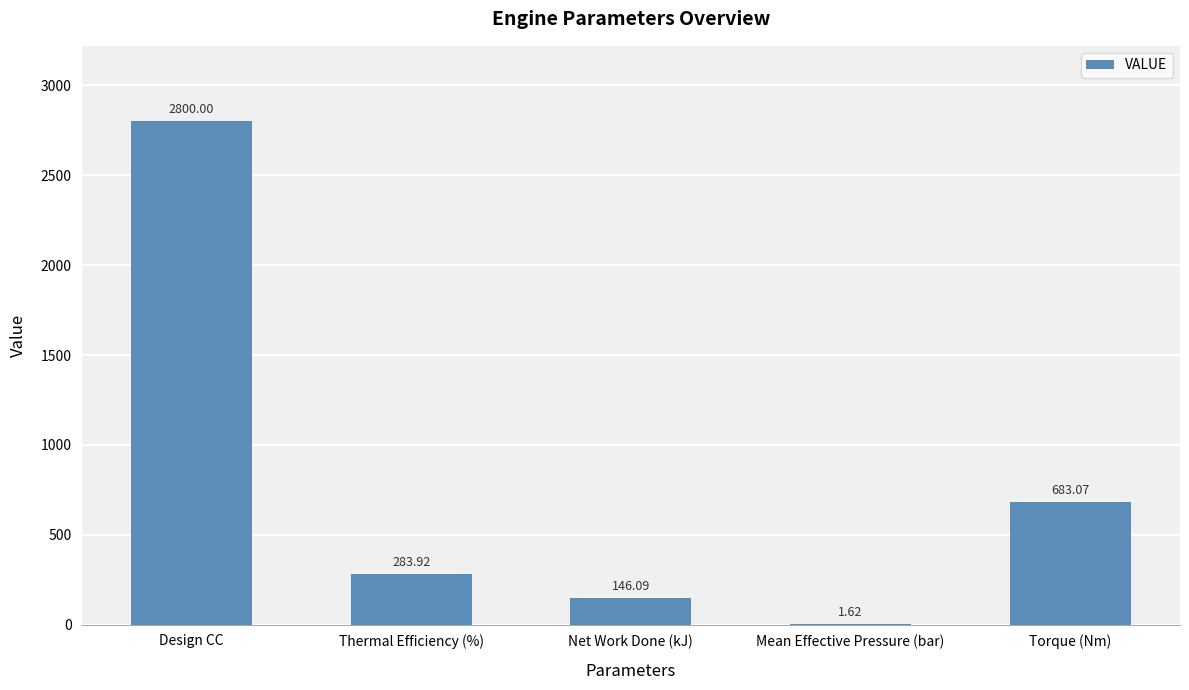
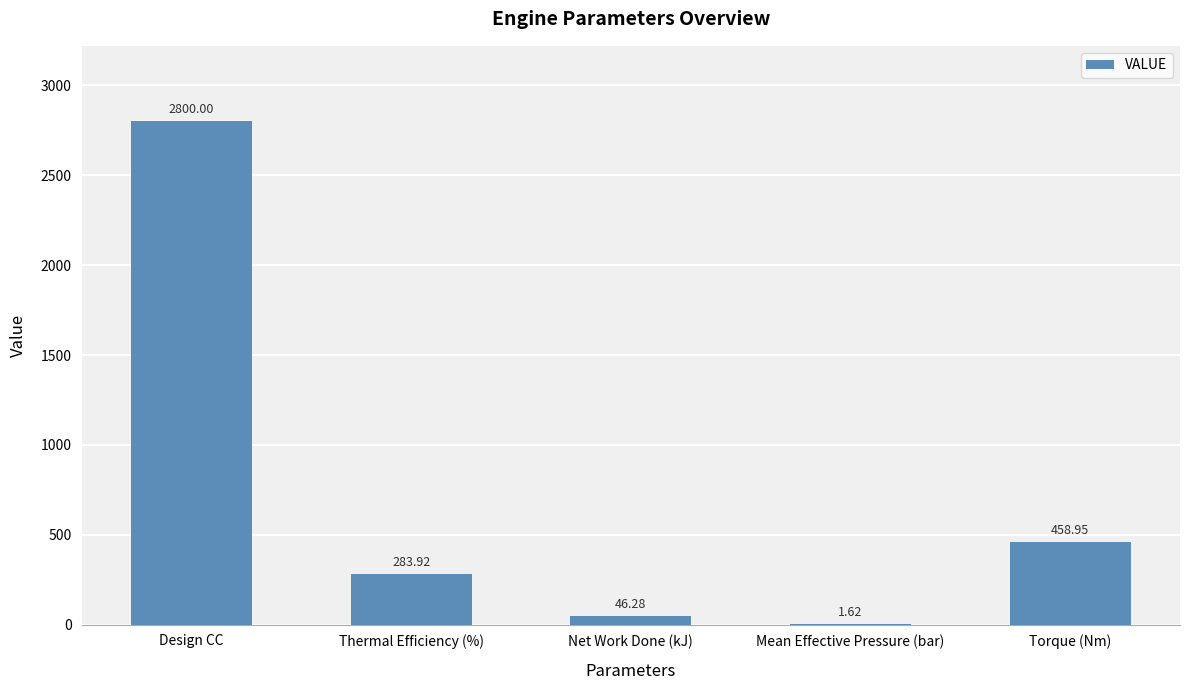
  {
    "Design CC": 2800.00,
    "Thermal Efficiency (%)": 283.92,
-   "Net Work Done (kJ)": 146.09,
+   "Net Work Done (kJ)": 46.28,
    "Mean Effective Pressure (bar)": 1.62,
-   "Torque (Nm)": 683.07
+   "Torque (Nm)": 458.95
  }
